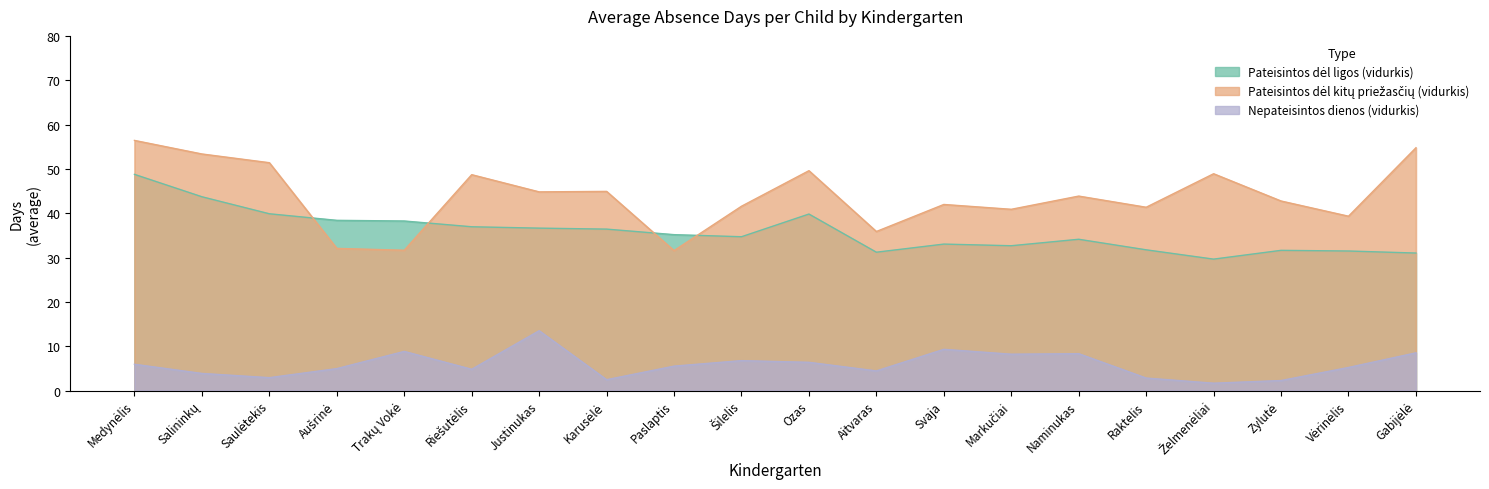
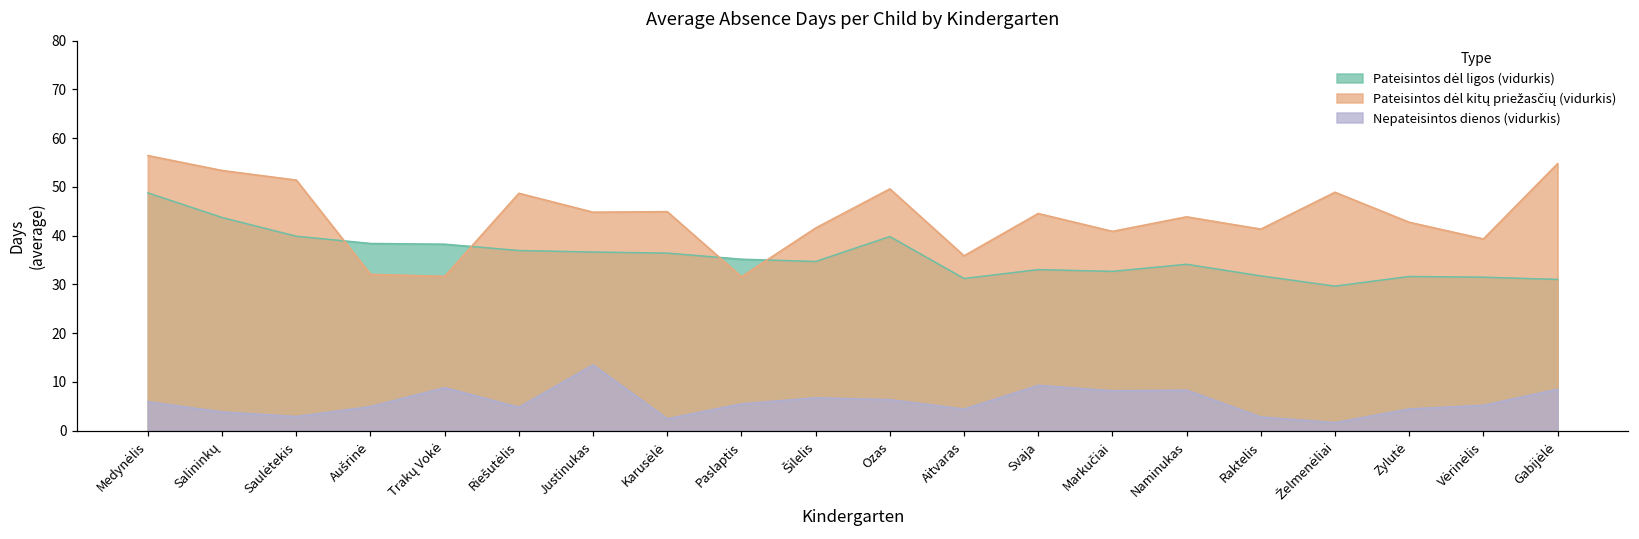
  {
    "Pateisintos dėl ligos (vidurkis)": {
      "Medynėlis": 49,
      "Salininkų": 44,
      "Saulėtekis": 40,
      "Aušrinė": 38,
      "Trakų Vokė": 38,
      "Riešutėlis": 37,
      "Justinukas": 37,
      "Karusėlė": 36,
      "Paslaptis": 35,
      "Šilelis": 35,
      "Ozas": 40,
      "Aitvaras": 31,
      "Svaja": 33,
      "Markučiai": 33,
      "Naminukas": 34,
      "Raktelis": 32,
      "Želmenėliai": 30,
      "Zylutė": 32,
      "Vėrinėlis": 31,
      "Gabijėlė": 31
    },
    "Pateisintos dėl kitų priežasčių (vidurkis)": {
      "Medynėlis": 56,
      "Salininkų": 53,
      "Saulėtekis": 51,
      "Aušrinė": 32,
      "Trakų Vokė": 32,
      "Riešutėlis": 49,
      "Justinukas": 45,
      "Karusėlė": 45,
      "Paslaptis": 32,
      "Šilelis": 42,
      "Ozas": 50,
      "Aitvaras": 36,
-     "Svaja": 42,
+     "Svaja": 45,
      "Markučiai": 41,
      "Naminukas": 44,
      "Raktelis": 41,
      "Želmenėliai": 49,
      "Zylutė": 43,
      "Vėrinėlis": 39,
      "Gabijėlė": 55
    },
    "Nepateisintos dienos (vidurkis)": {
      "Medynėlis": 6,
      "Salininkų": 4,
      "Saulėtekis": 3,
      "Aušrinė": 5,
      "Trakų Vokė": 9,
      "Riešutėlis": 5,
      "Justinukas": 13,
      "Karusėlė": 2,
      "Paslaptis": 6,
      "Šilelis": 7,
      "Ozas": 6,
      "Aitvaras": 4,
      "Svaja": 9,
      "Markučiai": 8,
      "Naminukas": 8,
      "Raktelis": 3,
      "Želmenėliai": 2,
-     "Zylutė": 2,
+     "Zylutė": 4,
      "Vėrinėlis": 5,
      "Gabijėlė": 9
    }
  }
